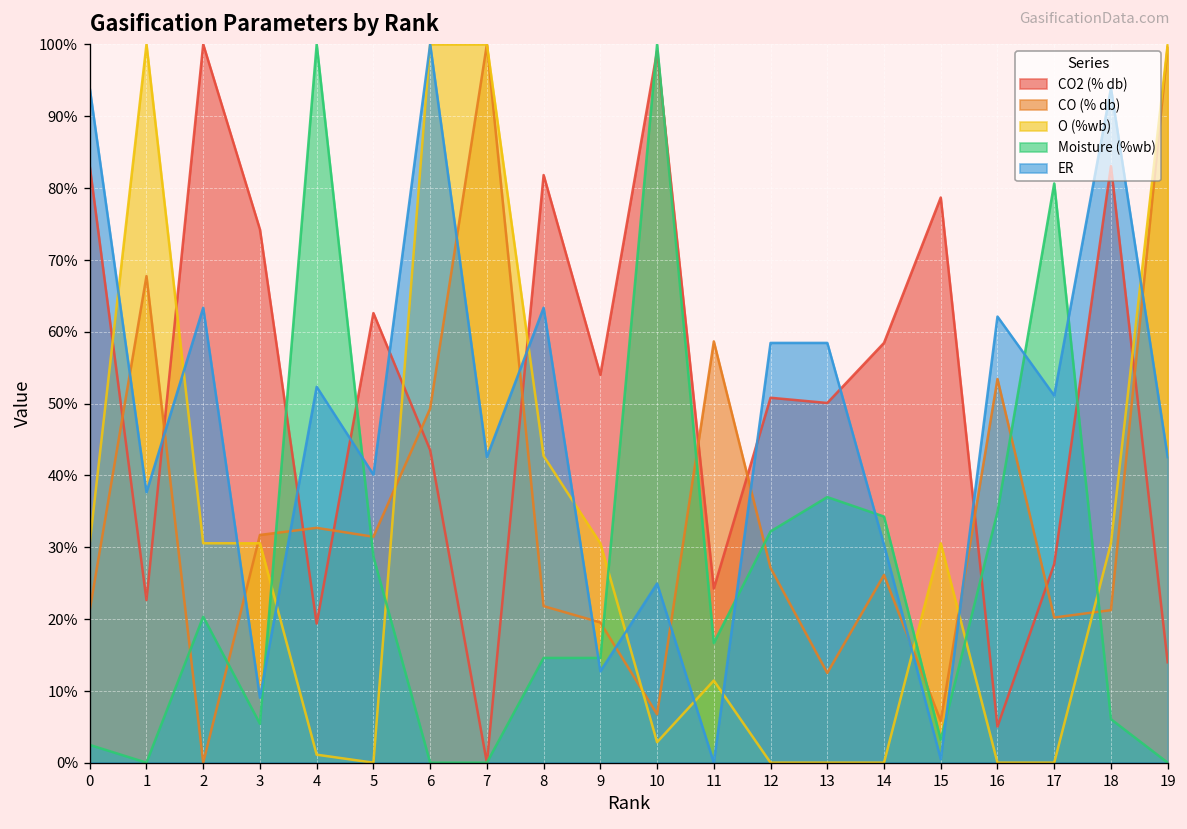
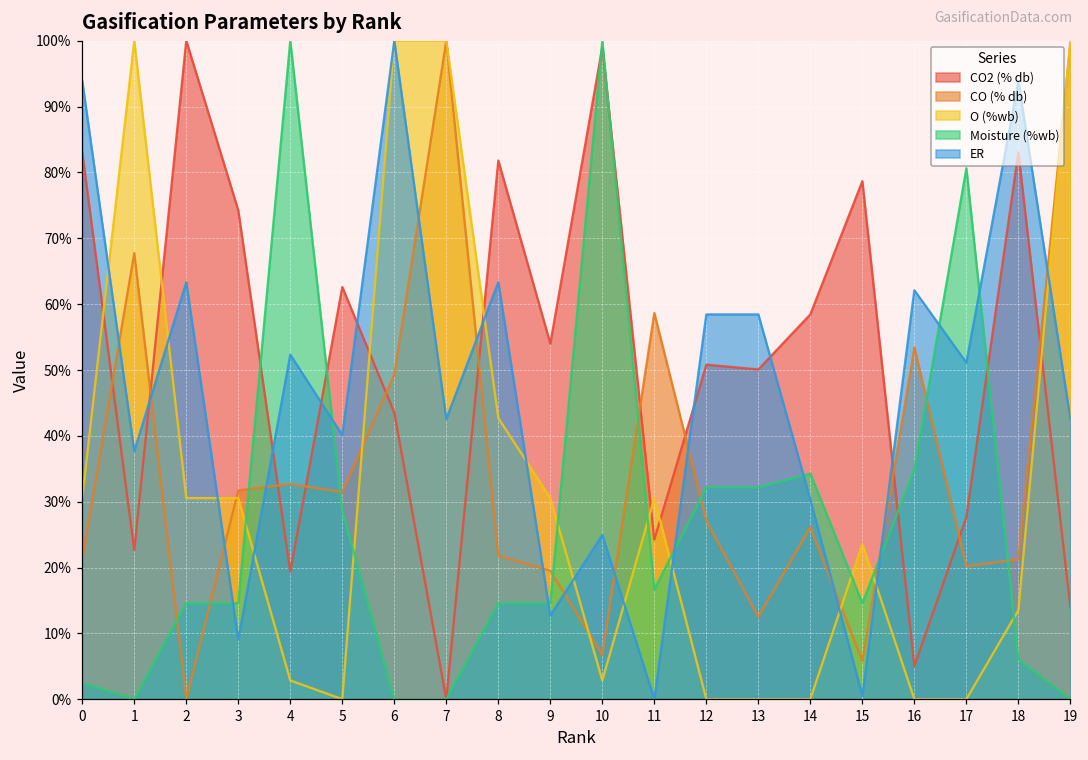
  {
    "O (%wb)": {
      "0": "31%",
      "1": "100%",
      "2": "31%",
      "3": "31%",
-     "4": "1%",
+     "4": "3%",
      "5": "0%",
      "8": "43%",
      "9": "31%",
      "10": "3%",
-     "11": "11%",
+     "11": "31%",
      "12": "0%",
      "13": "0%",
      "14": "0%",
-     "15": "31%",
+     "15": "24%",
      "16": "0%",
      "17": "0%",
-     "18": "31%"
+     "18": "14%"
    },
    "Moisture (%wb)": {
      "0": "2%",
      "1": "0%",
-     "2": "20%",
-     "3": "5%",
+     "2": "15%",
+     "3": "15%",
      "4": "100%",
      "5": "29%",
      "6": "0%",
      "8": "15%",
      "9": "15%",
      "10": "100%",
      "11": "17%",
      "12": "32%",
-     "13": "37%",
+     "13": "32%",
      "14": "34%",
-     "15": "3%",
+     "15": "15%",
      "16": "35%",
      "17": "81%",
      "18": "6%",
      "19": "0%"
    },
    "ER": {
      "0": "94%",
      "1": "38%",
      "2": "63%",
      "3": "9%",
      "4": "52%",
      "5": "40%",
      "7": "43%",
      "8": "63%",
      "9": "13%",
      "10": "25%",
      "11": "0%",
      "12": "58%",
      "13": "58%",
      "14": "30%",
      "15": "0%",
      "16": "62%",
      "17": "51%",
      "19": "43%"
    }
  }
